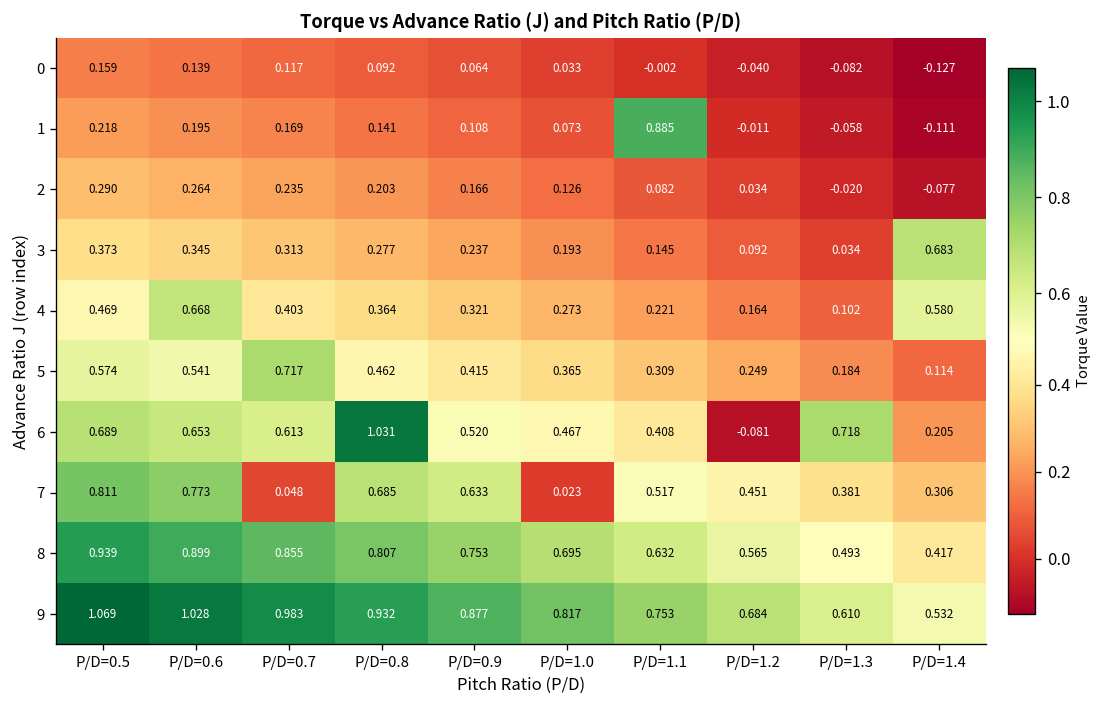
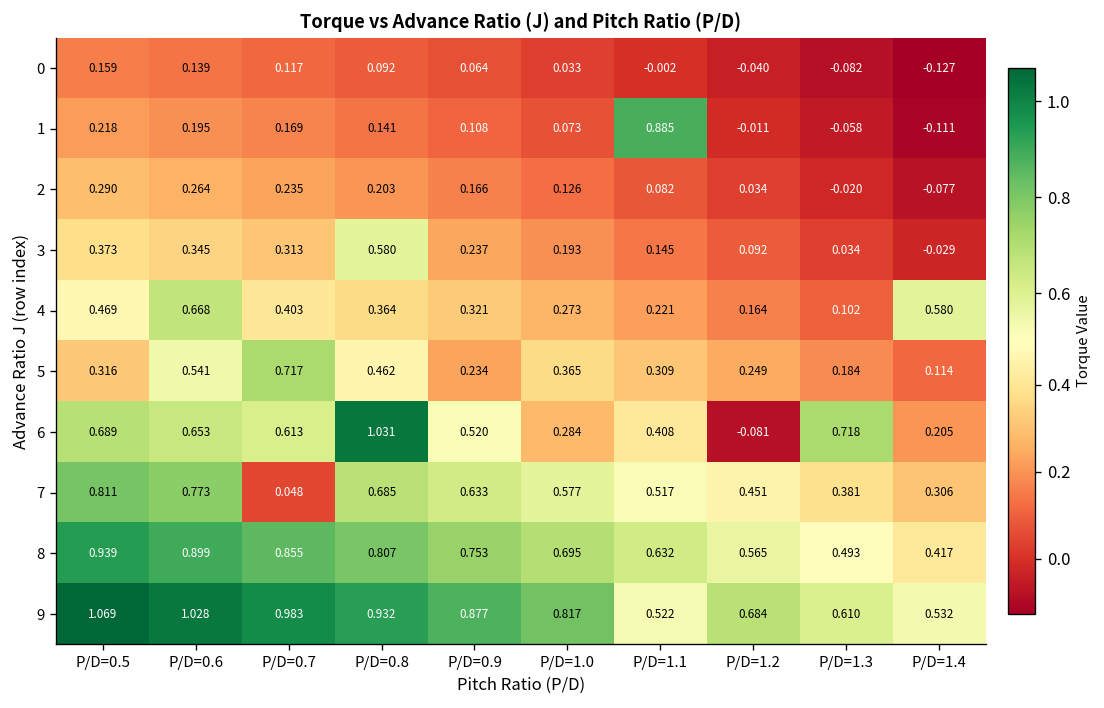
  {
    "0": {
      "P/D=0.5": 0.159,
      "P/D=0.6": 0.139,
      "P/D=0.7": 0.117,
      "P/D=0.8": 0.092,
      "P/D=0.9": 0.064,
      "P/D=1.0": 0.033,
      "P/D=1.1": -0.002,
      "P/D=1.2": -0.040,
      "P/D=1.3": -0.082,
      "P/D=1.4": -0.127
    },
    "1": {
      "P/D=0.5": 0.218,
      "P/D=0.6": 0.195,
      "P/D=0.7": 0.169,
      "P/D=0.8": 0.141,
      "P/D=0.9": 0.108,
      "P/D=1.0": 0.073,
      "P/D=1.1": 0.885,
      "P/D=1.2": -0.011,
      "P/D=1.3": -0.058,
      "P/D=1.4": -0.111
    },
    "2": {
      "P/D=0.5": 0.290,
      "P/D=0.6": 0.264,
      "P/D=0.7": 0.235,
      "P/D=0.8": 0.203,
      "P/D=0.9": 0.166,
      "P/D=1.0": 0.126,
      "P/D=1.1": 0.082,
      "P/D=1.2": 0.034,
      "P/D=1.3": -0.020,
      "P/D=1.4": -0.077
    },
    "3": {
      "P/D=0.5": 0.373,
      "P/D=0.6": 0.345,
      "P/D=0.7": 0.313,
-     "P/D=0.8": 0.277,
+     "P/D=0.8": 0.580,
      "P/D=0.9": 0.237,
      "P/D=1.0": 0.193,
      "P/D=1.1": 0.145,
      "P/D=1.2": 0.092,
      "P/D=1.3": 0.034,
-     "P/D=1.4": 0.683
+     "P/D=1.4": -0.029
    },
    "4": {
      "P/D=0.5": 0.469,
      "P/D=0.6": 0.668,
      "P/D=0.7": 0.403,
      "P/D=0.8": 0.364,
      "P/D=0.9": 0.321,
      "P/D=1.0": 0.273,
      "P/D=1.1": 0.221,
      "P/D=1.2": 0.164,
      "P/D=1.3": 0.102,
      "P/D=1.4": 0.580
    },
    "5": {
-     "P/D=0.5": 0.574,
+     "P/D=0.5": 0.316,
      "P/D=0.6": 0.541,
      "P/D=0.7": 0.717,
      "P/D=0.8": 0.462,
-     "P/D=0.9": 0.415,
+     "P/D=0.9": 0.234,
      "P/D=1.0": 0.365,
      "P/D=1.1": 0.309,
      "P/D=1.2": 0.249,
      "P/D=1.3": 0.184,
      "P/D=1.4": 0.114
    },
    "6": {
      "P/D=0.5": 0.689,
      "P/D=0.6": 0.653,
      "P/D=0.7": 0.613,
      "P/D=0.8": 1.031,
      "P/D=0.9": 0.520,
-     "P/D=1.0": 0.467,
+     "P/D=1.0": 0.284,
      "P/D=1.1": 0.408,
      "P/D=1.2": -0.081,
      "P/D=1.3": 0.718,
      "P/D=1.4": 0.205
    },
    "7": {
      "P/D=0.5": 0.811,
      "P/D=0.6": 0.773,
      "P/D=0.7": 0.048,
      "P/D=0.8": 0.685,
      "P/D=0.9": 0.633,
-     "P/D=1.0": 0.023,
+     "P/D=1.0": 0.577,
      "P/D=1.1": 0.517,
      "P/D=1.2": 0.451,
      "P/D=1.3": 0.381,
      "P/D=1.4": 0.306
    },
    "8": {
      "P/D=0.5": 0.939,
      "P/D=0.6": 0.899,
      "P/D=0.7": 0.855,
      "P/D=0.8": 0.807,
      "P/D=0.9": 0.753,
      "P/D=1.0": 0.695,
      "P/D=1.1": 0.632,
      "P/D=1.2": 0.565,
      "P/D=1.3": 0.493,
      "P/D=1.4": 0.417
    },
    "9": {
      "P/D=0.5": 1.069,
      "P/D=0.6": 1.028,
      "P/D=0.7": 0.983,
      "P/D=0.8": 0.932,
      "P/D=0.9": 0.877,
      "P/D=1.0": 0.817,
-     "P/D=1.1": 0.753,
+     "P/D=1.1": 0.522,
      "P/D=1.2": 0.684,
      "P/D=1.3": 0.610,
      "P/D=1.4": 0.532
    }
  }
